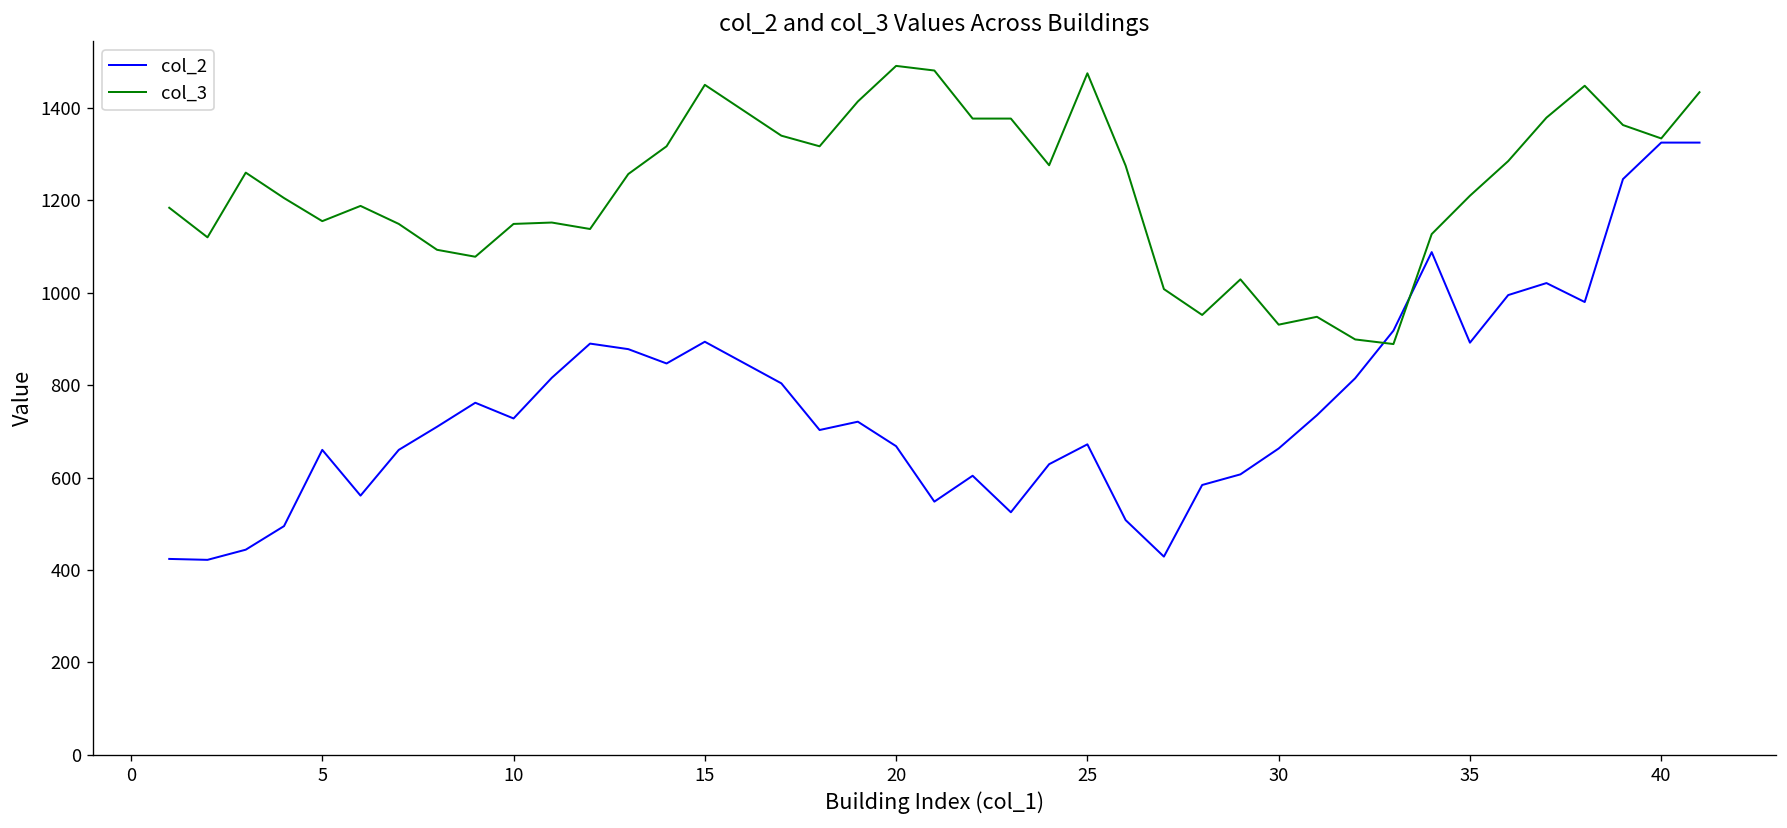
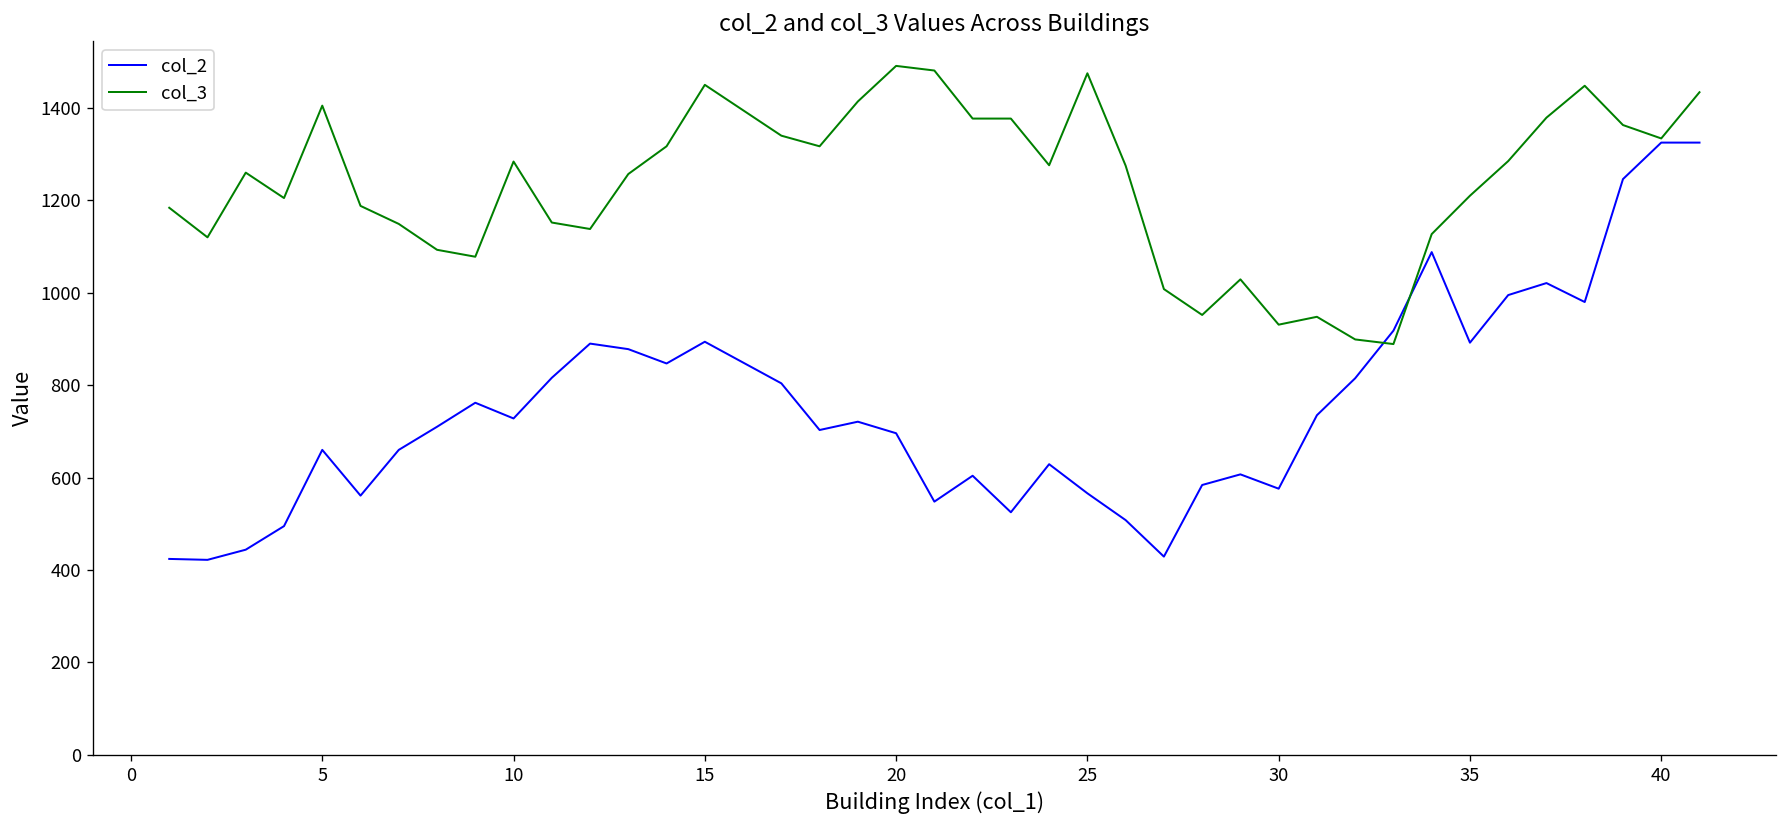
  {
    "col_2": {
      "5": 660,
      "10": 730,
      "15": 890,
-     "20": 670,
-     "25": 670,
-     "30": 660,
+     "20": 700,
+     "25": 570,
+     "30": 580,
      "35": 890,
      "40": 1330
    },
    "col_3": {
-     "5": 1160,
-     "10": 1150,
+     "5": 1410,
+     "10": 1280,
      "15": 1450,
      "20": 1490,
      "25": 1480,
      "30": 930,
      "35": 1210,
      "40": 1330
    }
  }
